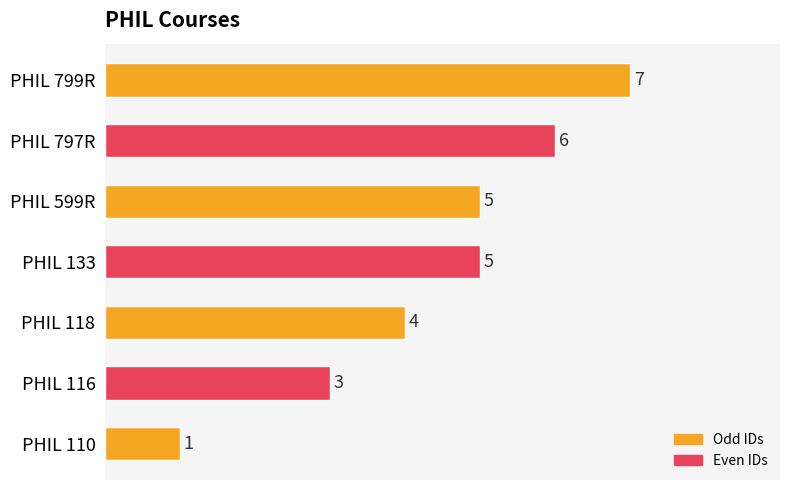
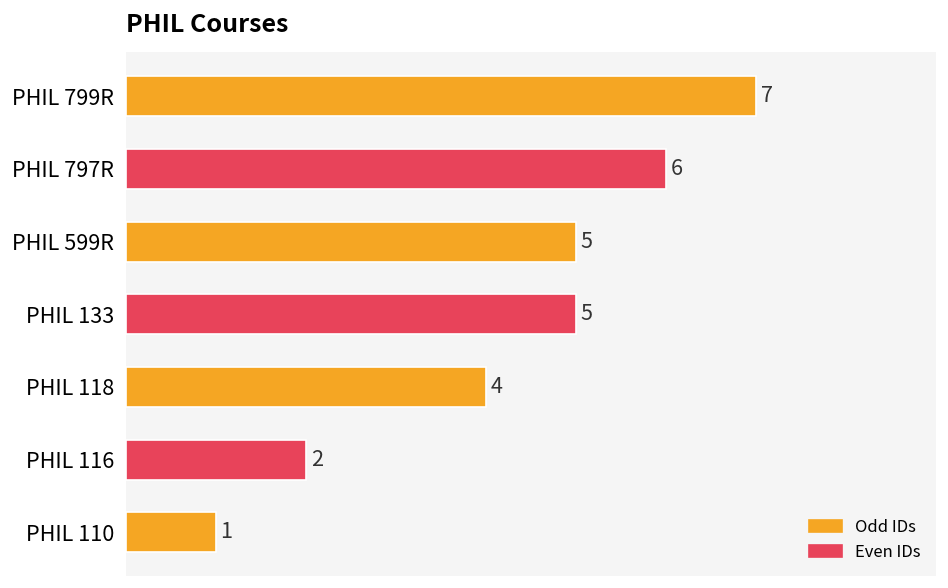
  {
    "PHIL 799R": 7,
    "PHIL 797R": 6,
    "PHIL 599R": 5,
    "PHIL 133": 5,
    "PHIL 118": 4,
-   "PHIL 116": 3,
+   "PHIL 116": 2,
    "PHIL 110": 1
  }
